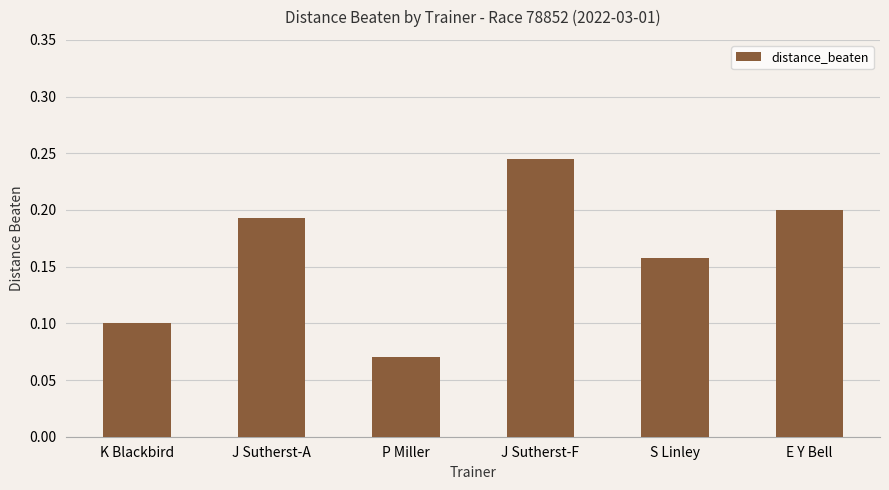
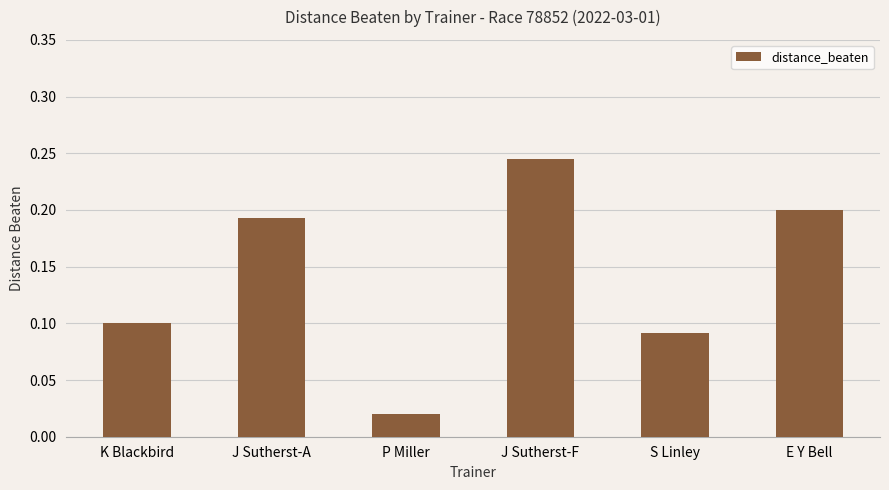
  {
    "K Blackbird": 0.100,
    "J Sutherst-A": 0.193,
-   "P Miller": 0.07,
+   "P Miller": 0.02,
    "J Sutherst-F": 0.245,
-   "S Linley": 0.158,
+   "S Linley": 0.092,
    "E Y Bell": 0.200
  }
